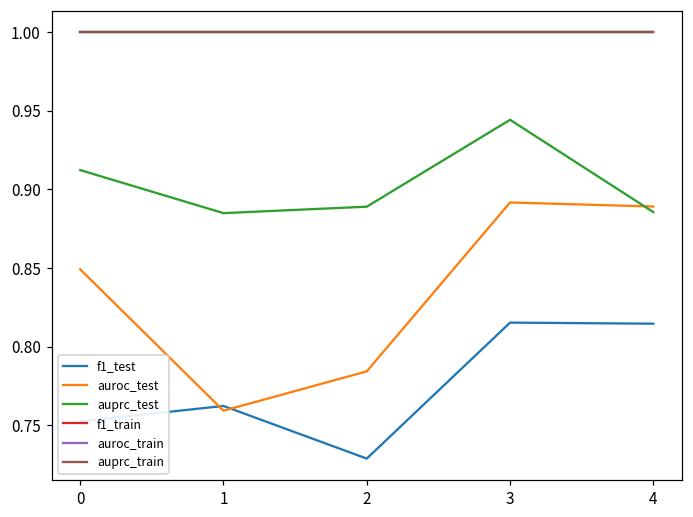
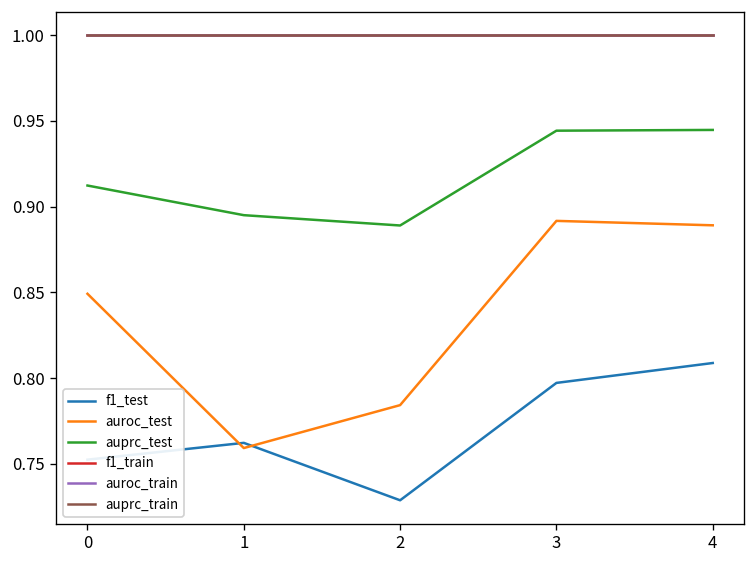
  {
    "f1_test": {
      "1": 0.762,
      "2": 0.729,
-     "3": 0.815,
-     "4": 0.815
+     "3": 0.797,
+     "4": 0.809
    },
    "auroc_test": {
      "0": 0.849,
      "1": 0.759,
      "2": 0.784,
      "3": 0.892,
      "4": 0.889
    },
    "auprc_test": {
      "0": 0.912,
-     "1": 0.885,
+     "1": 0.895,
      "2": 0.889,
      "3": 0.944,
-     "4": 0.886
+     "4": 0.945
    },
    "auprc_train": {
      "0": 1.000,
      "1": 1.000,
      "2": 1.000,
      "3": 1.000,
      "4": 1.000
    }
  }
